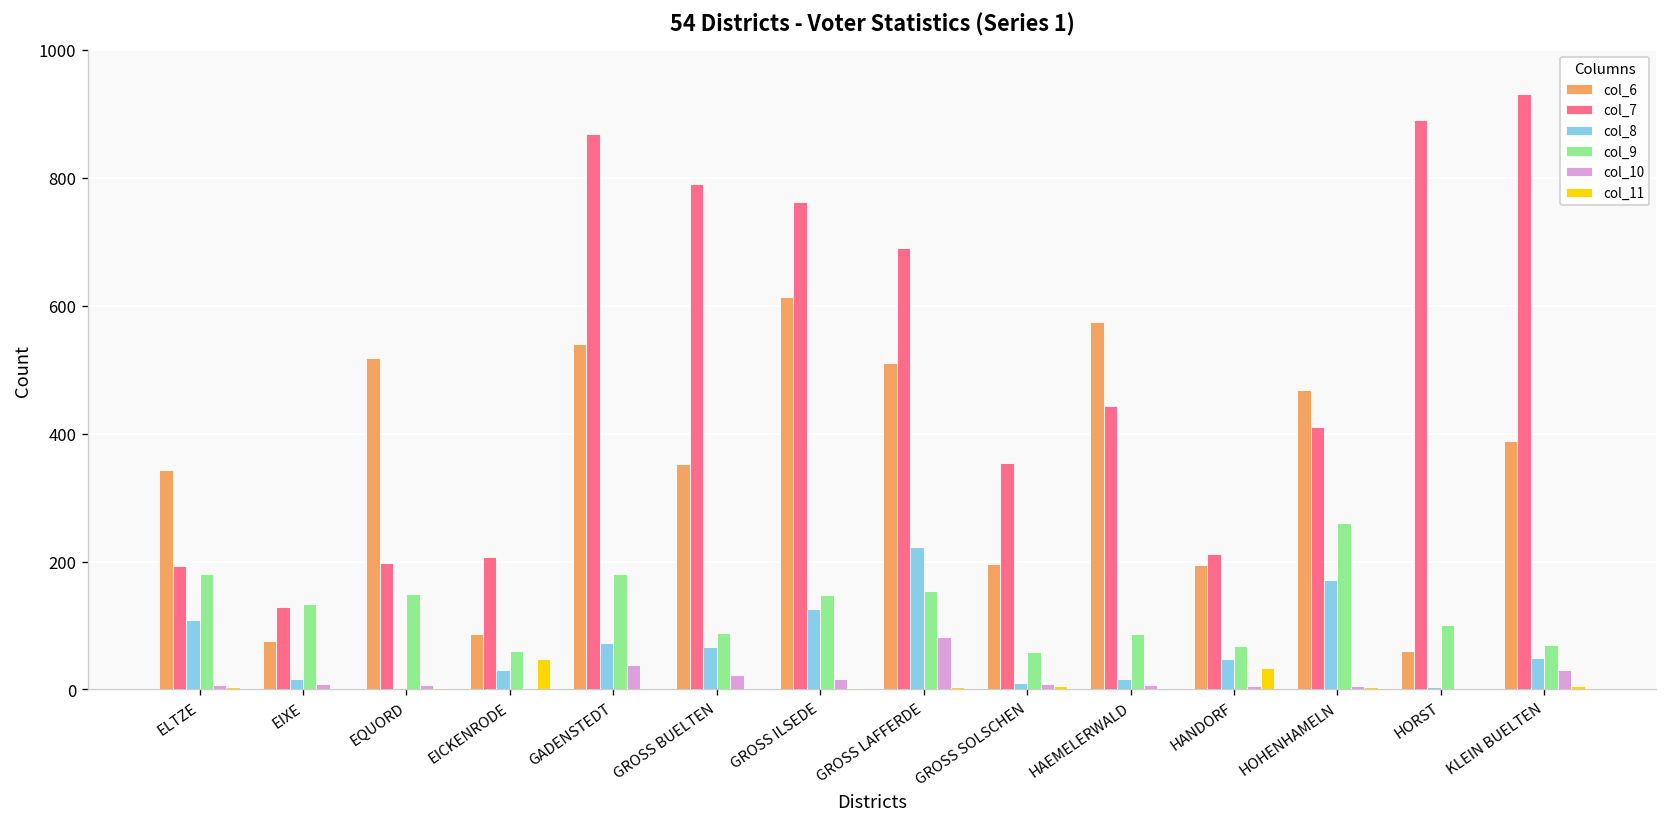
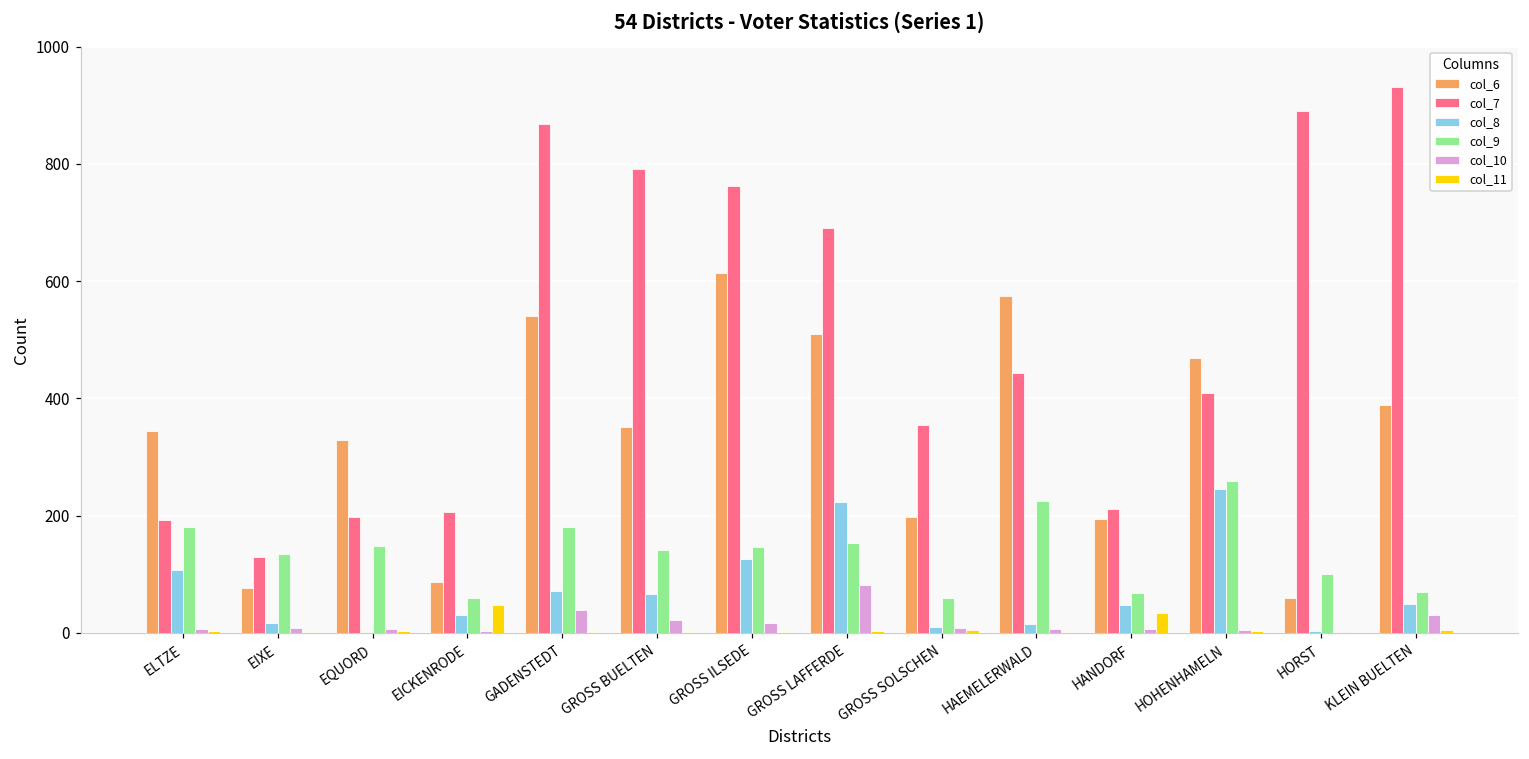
  {
    "col_6": {
      "ELTZE": 340,
      "EIXE": 80,
-     "EQUORD": 520,
+     "EQUORD": 330,
      "EICKENRODE": 90,
      "GADENSTEDT": 540,
      "GROSS BUELTEN": 350,
      "GROSS ILSEDE": 610,
      "GROSS LAFFERDE": 510,
      "GROSS SOLSCHEN": 200,
      "HAEMELERWALD": 570,
      "HANDORF": 200,
      "HOHENHAMELN": 470,
      "HORST": 60,
      "KLEIN BUELTEN": 390
    },
    "col_7": {
      "ELTZE": 190,
      "EIXE": 130,
      "EQUORD": 200,
      "EICKENRODE": 210,
      "GADENSTEDT": 870,
      "GROSS BUELTEN": 790,
      "GROSS ILSEDE": 760,
      "GROSS LAFFERDE": 690,
      "GROSS SOLSCHEN": 350,
      "HAEMELERWALD": 440,
      "HANDORF": 210,
      "HOHENHAMELN": 410,
      "HORST": 890,
      "KLEIN BUELTEN": 930
    },
    "col_8": {
      "ELTZE": 110,
      "EIXE": 20,
      "EQUORD": 0,
      "EICKENRODE": 30,
      "GADENSTEDT": 70,
      "GROSS BUELTEN": 70,
      "GROSS ILSEDE": 130,
      "GROSS LAFFERDE": 220,
      "GROSS SOLSCHEN": 10,
      "HAEMELERWALD": 20,
      "HANDORF": 50,
-     "HOHENHAMELN": 170,
+     "HOHENHAMELN": 250,
      "KLEIN BUELTEN": 50
    },
    "col_9": {
      "ELTZE": 180,
      "EIXE": 130,
      "EQUORD": 150,
      "EICKENRODE": 60,
      "GADENSTEDT": 180,
-     "GROSS BUELTEN": 90,
+     "GROSS BUELTEN": 140,
      "GROSS ILSEDE": 150,
      "GROSS LAFFERDE": 150,
      "GROSS SOLSCHEN": 60,
-     "HAEMELERWALD": 90,
+     "HAEMELERWALD": 230,
      "HANDORF": 70,
      "HOHENHAMELN": 260,
      "HORST": 100,
      "KLEIN BUELTEN": 70
    },
    "col_10": {
      "ELTZE": 10,
      "EIXE": 10,
      "EQUORD": 10,
      "GADENSTEDT": 40,
      "GROSS BUELTEN": 20,
      "GROSS ILSEDE": 20,
      "GROSS LAFFERDE": 80,
      "GROSS SOLSCHEN": 10,
      "HAEMELERWALD": 10,
      "HANDORF": 10,
      "HOHENHAMELN": 10,
      "KLEIN BUELTEN": 30
    },
    "col_11": {
      "EICKENRODE": 50,
      "GROSS SOLSCHEN": 10,
      "HANDORF": 30,
      "HORST": 0,
      "KLEIN BUELTEN": 10
    }
  }
